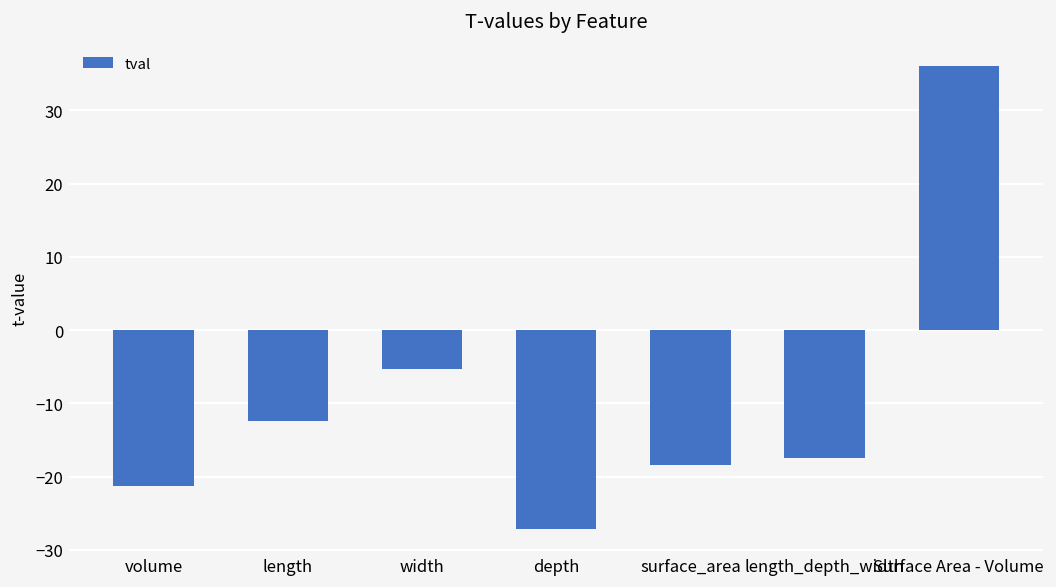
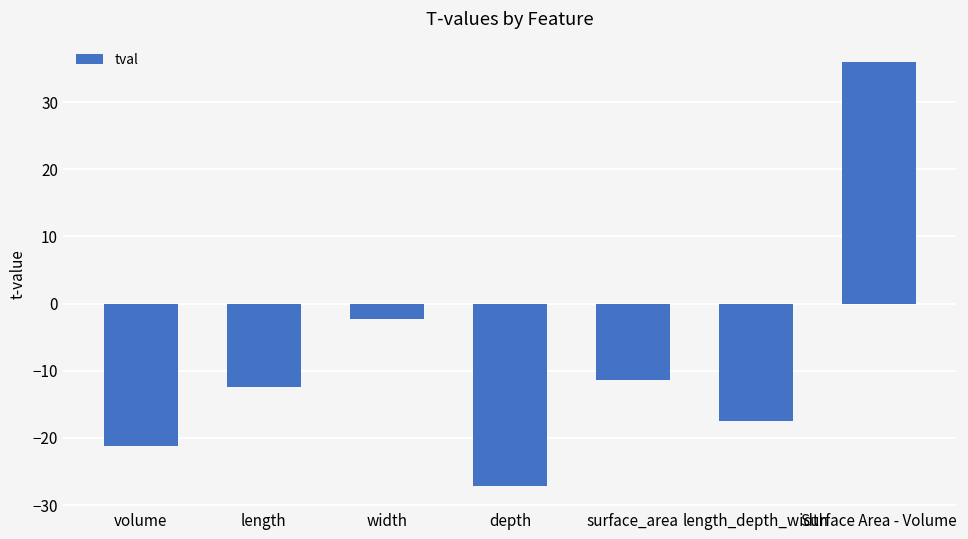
  {
    "volume": -21,
    "length": -12,
-   "width": -5,
+   "width": -2,
    "depth": -27,
-   "surface_area": -18
+   "surface_area": -11
  }
